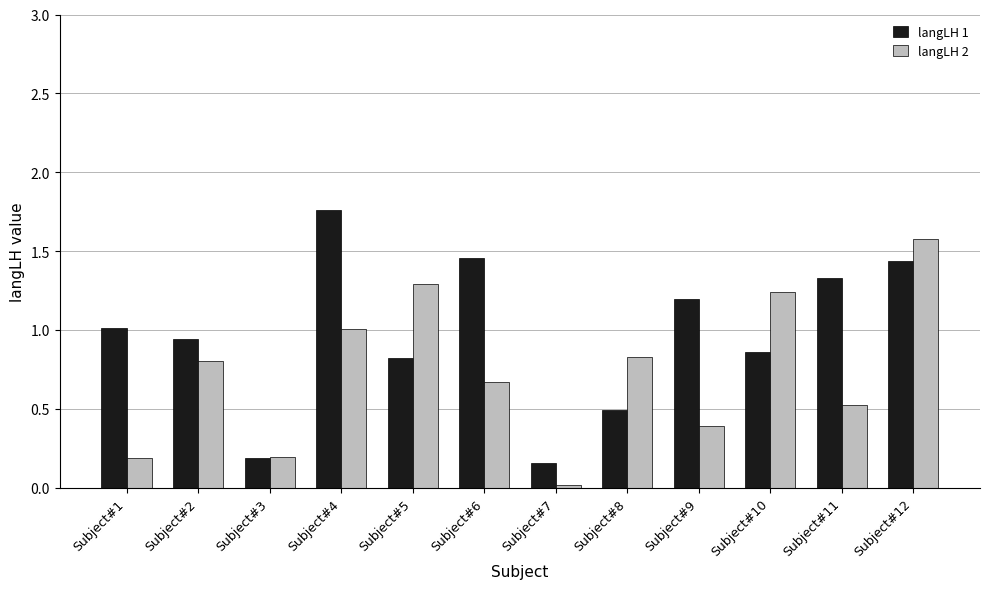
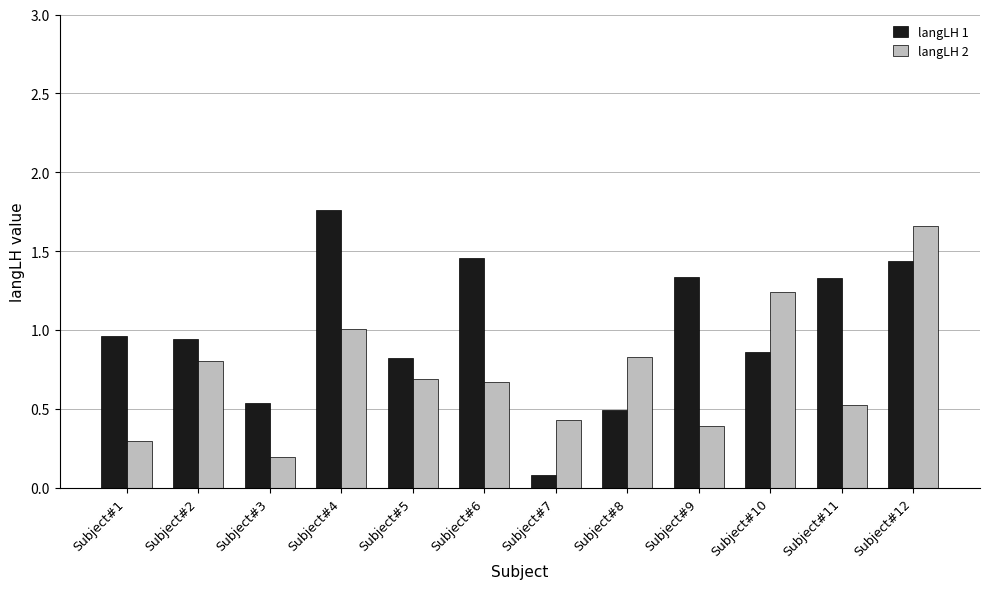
  {
    "langLH 1": {
-     "Subject#1": 1.01,
+     "Subject#1": 0.96,
      "Subject#2": 0.94,
-     "Subject#3": 0.19,
+     "Subject#3": 0.54,
      "Subject#4": 1.76,
      "Subject#5": 0.82,
      "Subject#6": 1.45,
-     "Subject#7": 0.15,
+     "Subject#7": 0.08,
      "Subject#8": 0.49,
-     "Subject#9": 1.19,
+     "Subject#9": 1.34,
      "Subject#10": 0.86,
      "Subject#11": 1.33,
      "Subject#12": 1.44
    },
    "langLH 2": {
-     "Subject#1": 0.19,
+     "Subject#1": 0.30,
      "Subject#2": 0.80,
      "Subject#3": 0.19,
      "Subject#4": 1.00,
-     "Subject#5": 1.29,
+     "Subject#5": 0.69,
      "Subject#6": 0.67,
-     "Subject#7": 0.02,
+     "Subject#7": 0.43,
      "Subject#8": 0.83,
      "Subject#9": 0.39,
      "Subject#10": 1.24,
      "Subject#11": 0.53,
-     "Subject#12": 1.57
+     "Subject#12": 1.66
    }
  }
